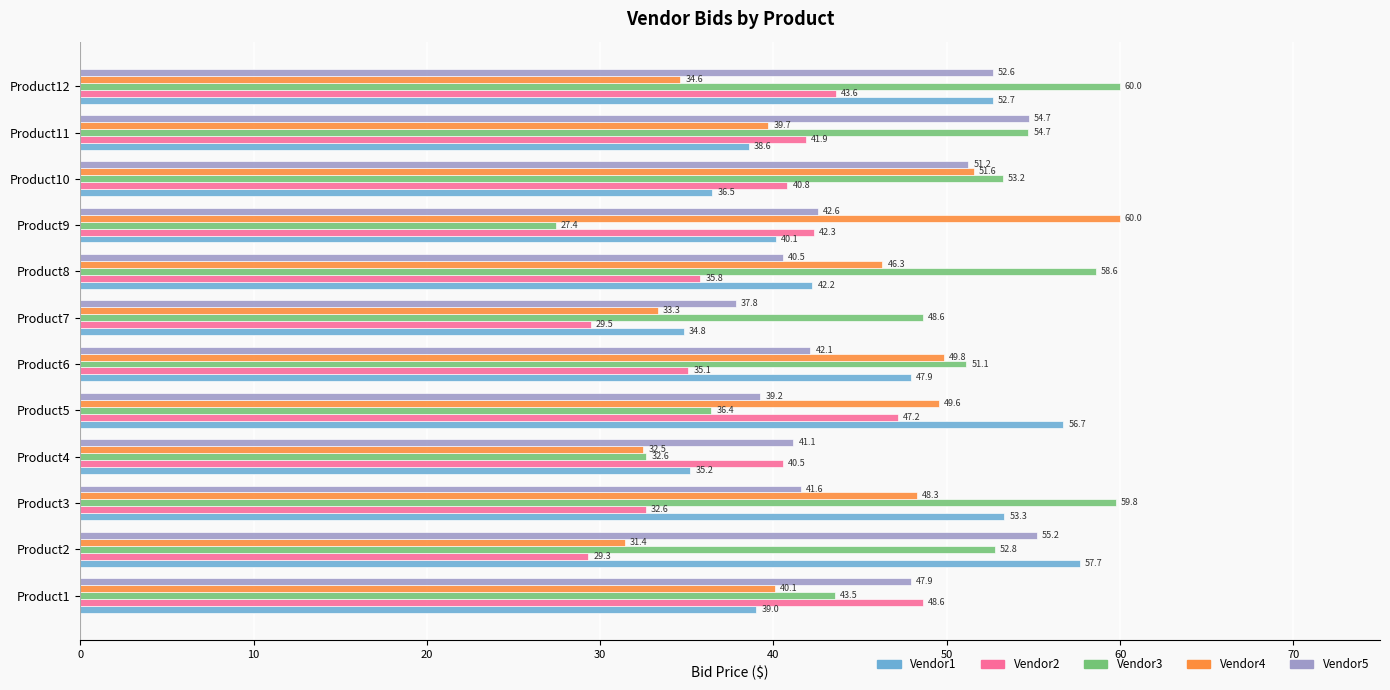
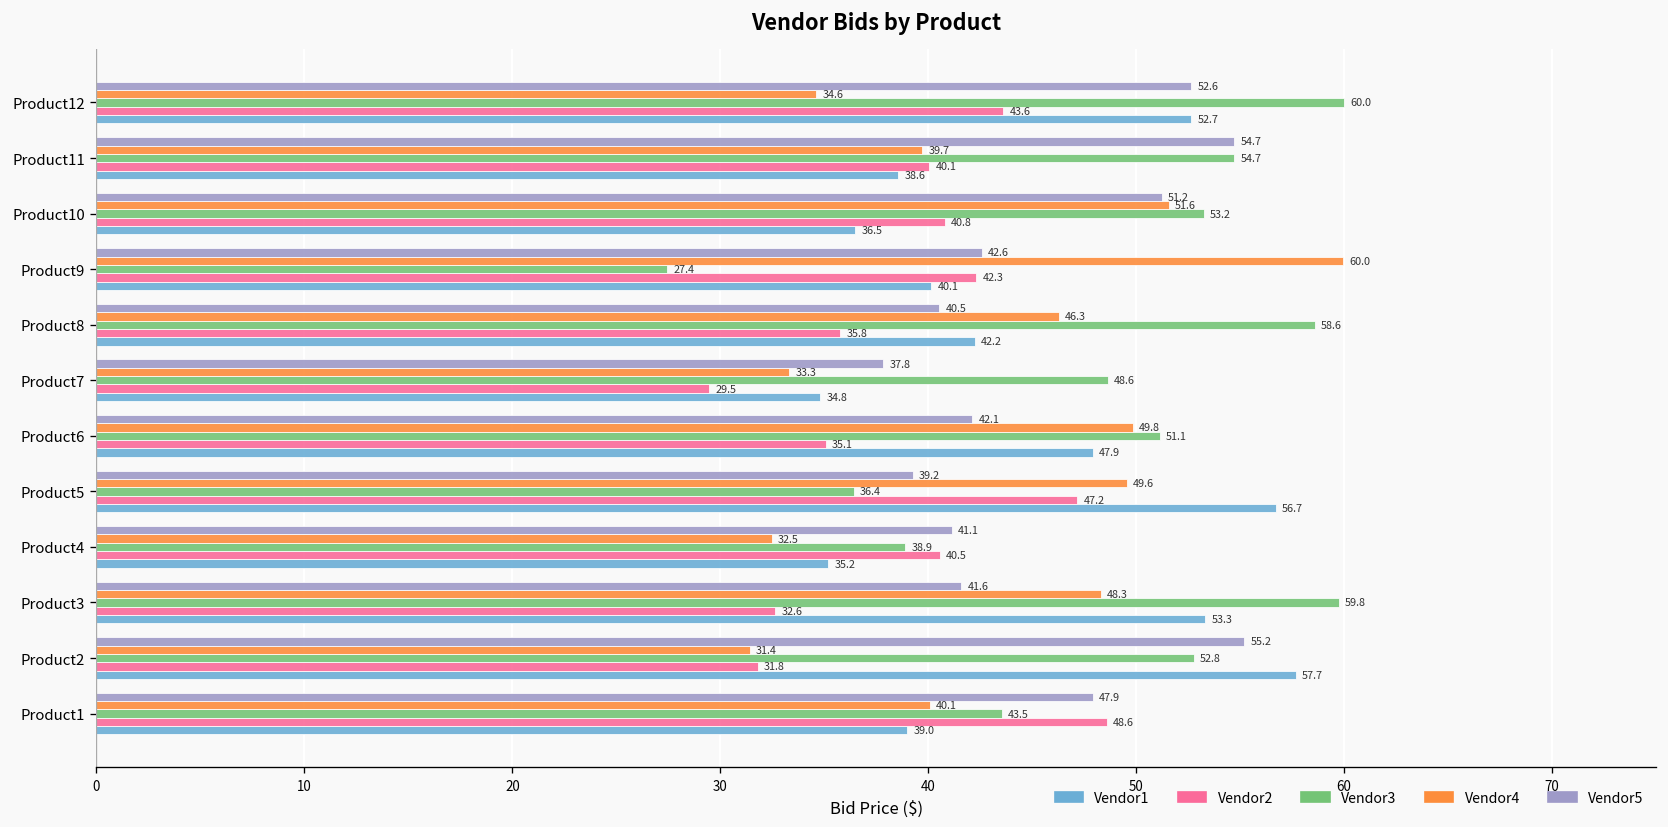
  {
    "Vendor2": {
      "Product12": 43.6,
-     "Product11": 41.9,
+     "Product11": 40.1,
      "Product10": 40.8,
      "Product9": 42.3,
      "Product8": 35.8,
      "Product7": 29.5,
      "Product6": 35.1,
      "Product5": 47.2,
      "Product4": 40.5,
      "Product3": 32.6,
-     "Product2": 29.3,
+     "Product2": 31.8,
      "Product1": 48.6
    },
    "Vendor3": {
      "Product12": 60.0,
      "Product11": 54.7,
      "Product10": 53.2,
      "Product9": 27.4,
      "Product8": 58.6,
      "Product7": 48.6,
      "Product6": 51.1,
      "Product5": 36.4,
-     "Product4": 32.6,
+     "Product4": 38.9,
      "Product3": 59.8,
      "Product2": 52.8,
      "Product1": 43.5
    },
    "Vendor4": {
      "Product12": 34.6,
      "Product11": 39.7,
      "Product9": 60.0,
      "Product8": 46.3,
      "Product7": 33.3,
      "Product6": 49.8,
      "Product5": 49.6,
      "Product4": 32.5,
      "Product3": 48.3,
      "Product2": 31.4,
      "Product1": 40.1
    }
  }
